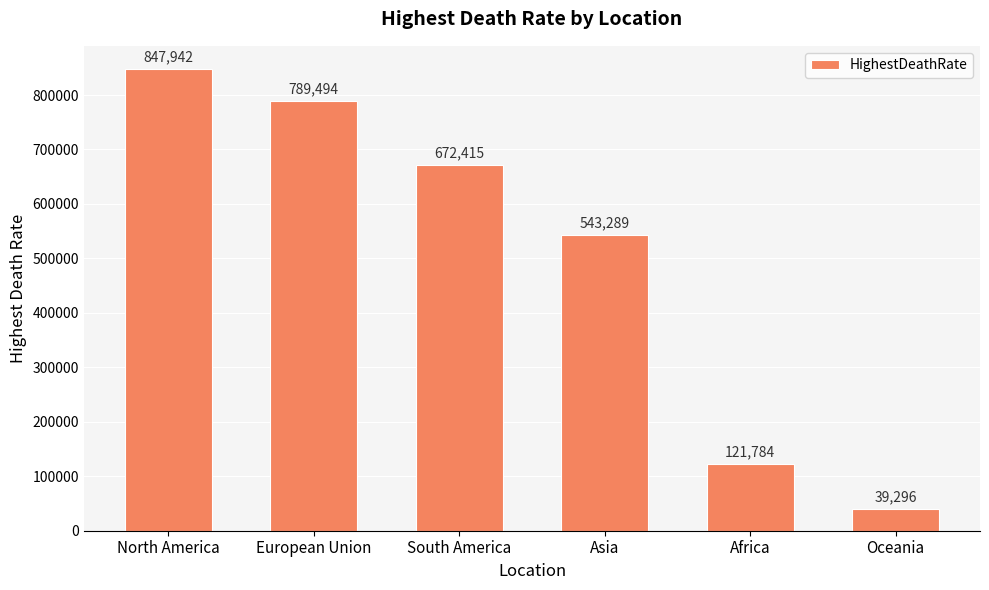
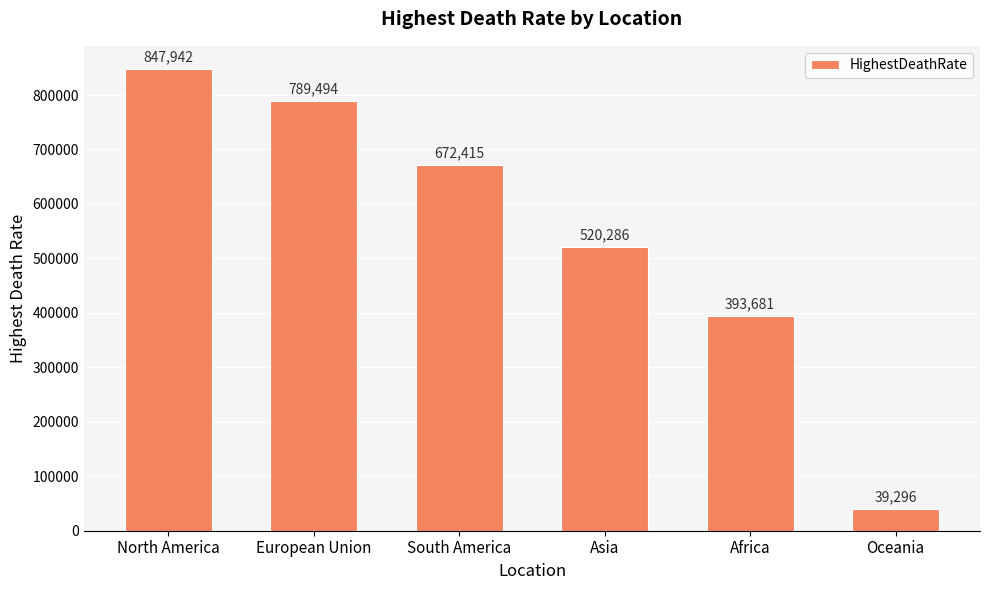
  {
    "North America": "847,942",
    "European Union": "789,494",
    "South America": "672,415",
-   "Asia": "543,289",
-   "Africa": "121,784",
+   "Asia": "520,286",
+   "Africa": "393,681",
    "Oceania": "39,296"
  }
